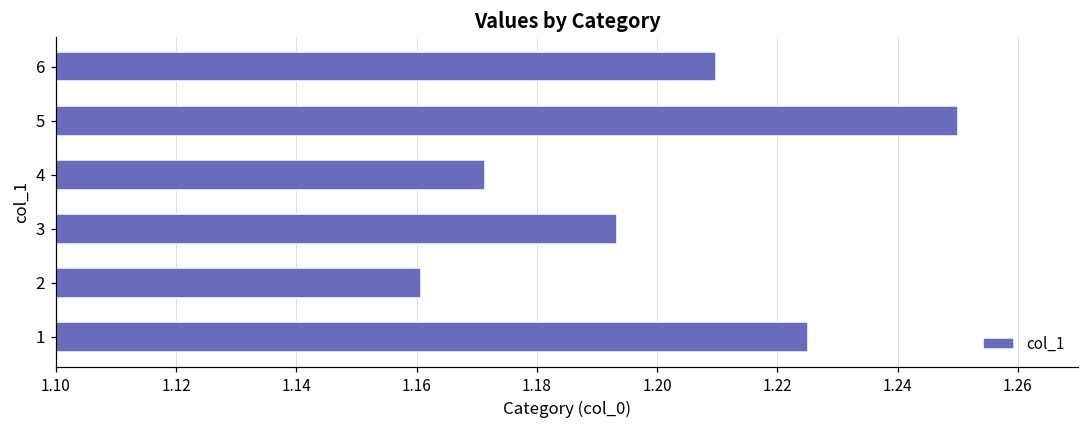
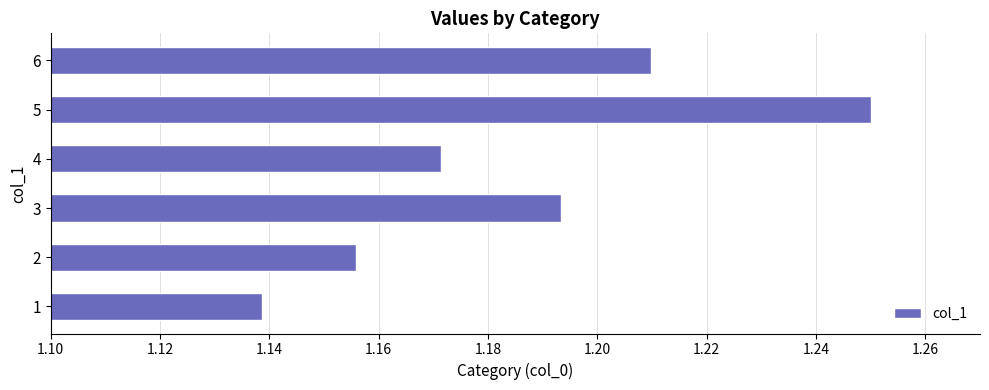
  {
    "6": 1.210,
    "5": 1.250,
    "4": 1.171,
    "3": 1.193,
-   "2": 1.161,
-   "1": 1.225
+   "2": 1.156,
+   "1": 1.139
  }
